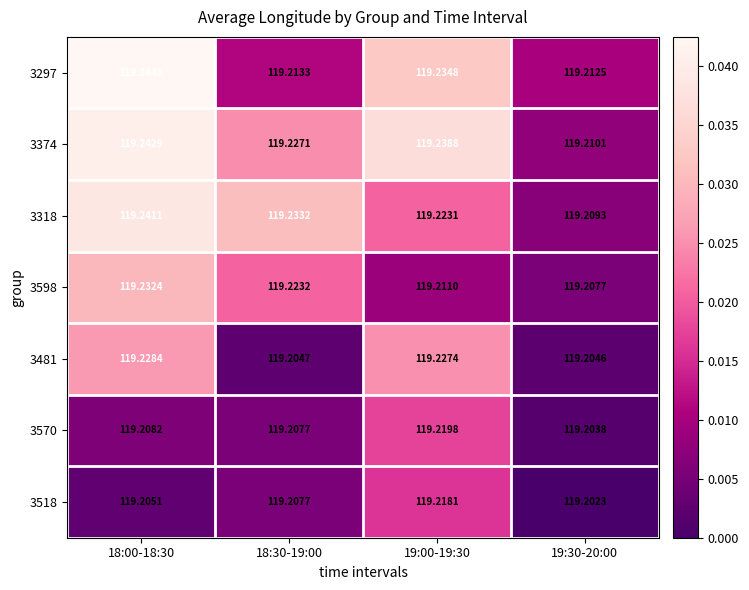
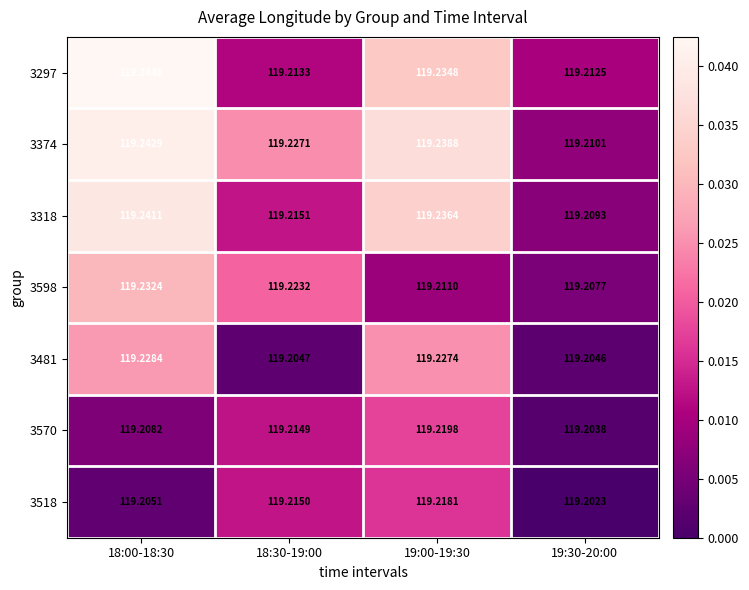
  {
    "3297": {
      "18:30-19:00": 119.2133,
      "19:00-19:30": 119.2348,
      "19:30-20:00": 119.2125
    },
    "3374": {
      "18:30-19:00": 119.2271,
      "19:30-20:00": 119.2101
    },
    "3318": {
-     "18:30-19:00": 119.2332,
-     "19:00-19:30": 119.2231,
+     "18:30-19:00": 119.2151,
+     "19:00-19:30": 119.2364,
      "19:30-20:00": 119.2093
    },
    "3598": {
      "18:00-18:30": 119.2324,
      "18:30-19:00": 119.2232,
      "19:00-19:30": 119.2110,
      "19:30-20:00": 119.2077
    },
    "3481": {
      "18:00-18:30": 119.2284,
      "18:30-19:00": 119.2047,
      "19:00-19:30": 119.2274,
      "19:30-20:00": 119.2046
    },
    "3570": {
      "18:00-18:30": 119.2082,
-     "18:30-19:00": 119.2077,
+     "18:30-19:00": 119.2149,
      "19:00-19:30": 119.2198,
      "19:30-20:00": 119.2038
    },
    "3518": {
      "18:00-18:30": 119.2051,
-     "18:30-19:00": 119.2077,
+     "18:30-19:00": 119.2150,
      "19:00-19:30": 119.2181,
      "19:30-20:00": 119.2023
    }
  }
